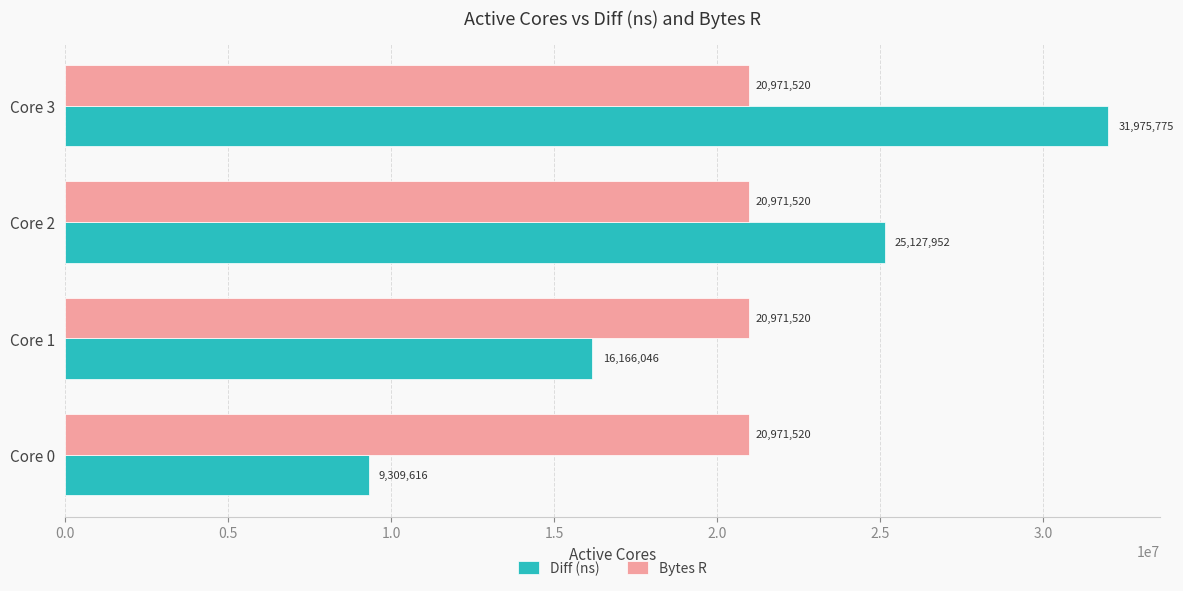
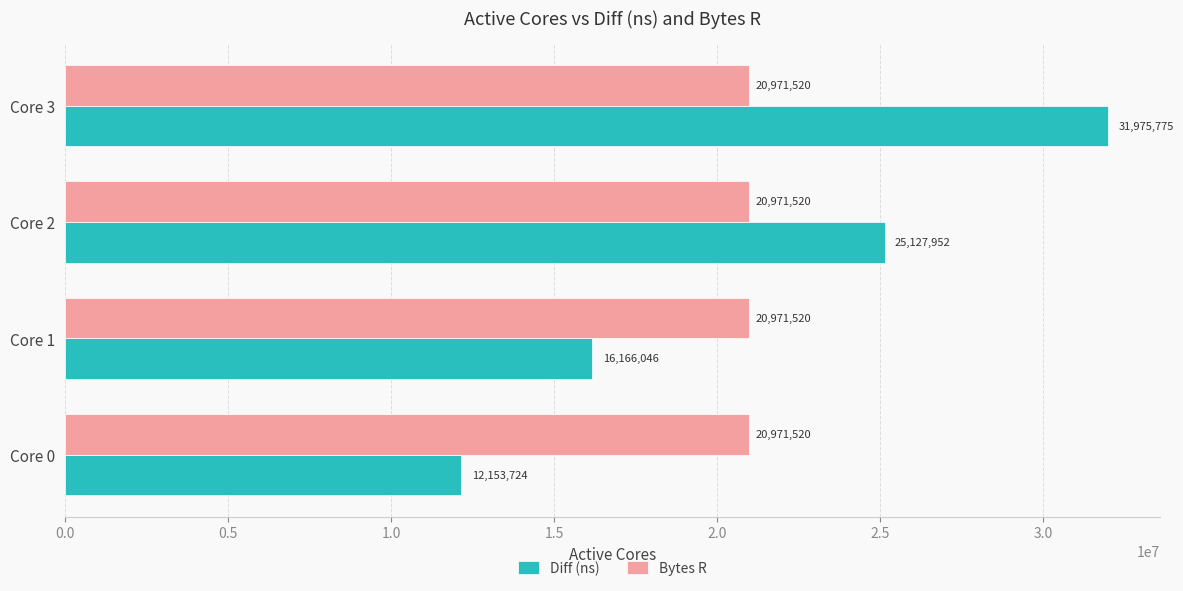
  {
    "Diff (ns)": {
      "Core 3": "31,975,775",
      "Core 2": "25,127,952",
      "Core 1": "16,166,046",
-     "Core 0": "9,309,616"
+     "Core 0": "12,153,724"
    },
    "Bytes R": {
      "Core 3": "20,971,520",
      "Core 2": "20,971,520",
      "Core 1": "20,971,520",
      "Core 0": "20,971,520"
    }
  }
